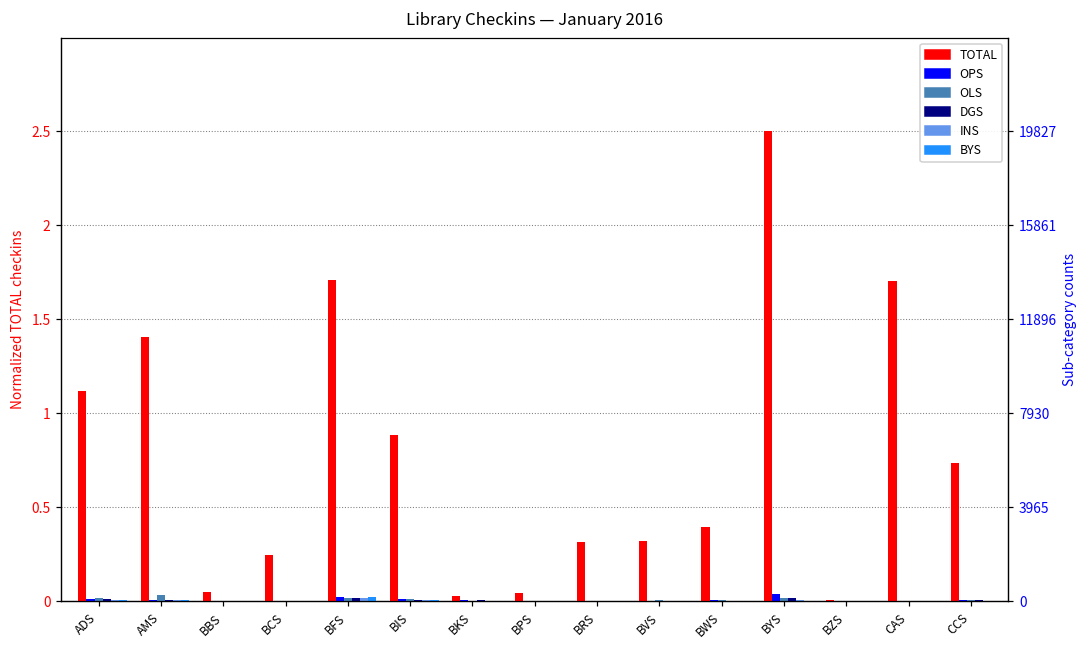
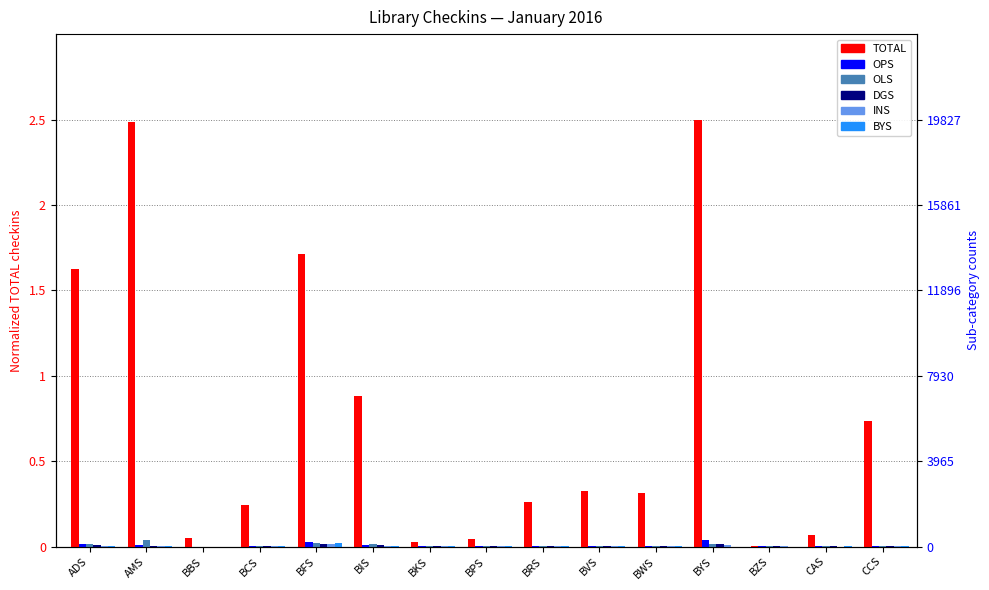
  {
    "TOTAL": {
-     "ADS": 1.12,
-     "AMS": 1.40,
+     "ADS": 1.63,
+     "AMS": 2.48,
      "BBS": 0.05,
      "BCS": 0.25,
      "BFS": 1.71,
      "BIS": 0.88,
      "BKS": 0.03,
      "BPS": 0.04,
-     "BRS": 0.31,
+     "BRS": 0.26,
      "BVS": 0.32,
-     "BWS": 0.40,
+     "BWS": 0.31,
      "BYS": 2.50,
-     "CAS": 1.70,
+     "CAS": 0.07,
      "CCS": 0.74
    },
    "OPS": {
      "BBS": 0.00,
      "BFS": 0.02,
      "BYS": 0.04
    },
    "OLS": {
      "AMS": 0.04,
      "BBS": 0.00,
      "BFS": 0.02,
      "BYS": 0.02
    },
    "DGS": {
      "BBS": 0.00,
      "BFS": 0.02
    },
    "INS": {
      "BBS": 0.00,
      "CAS": 0.00
    },
    "BYS": {
      "BBS": 0.00,
      "BFS": 0.02,
      "BYS": 0.00,
      "BZS": 0.00
    }
  }
